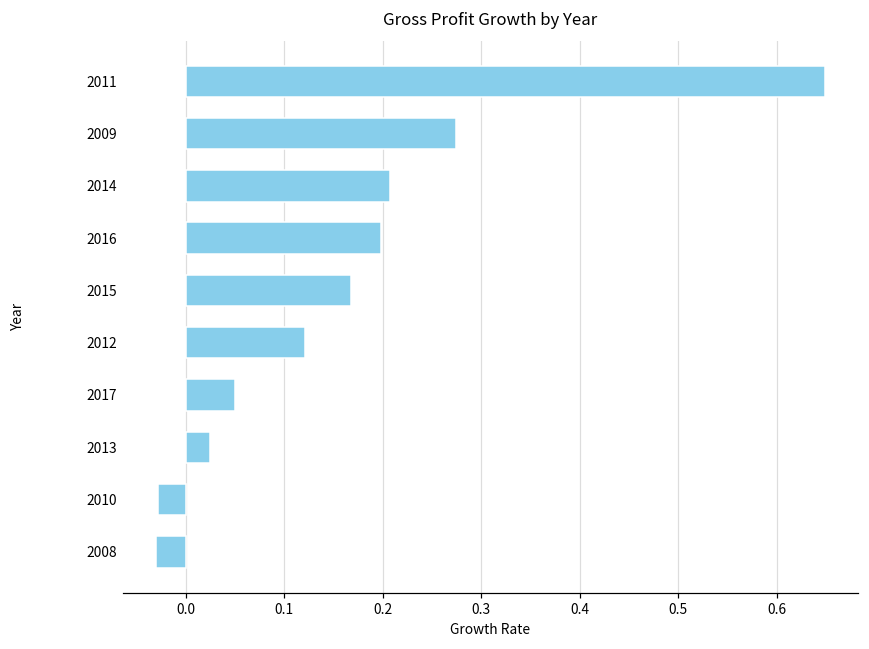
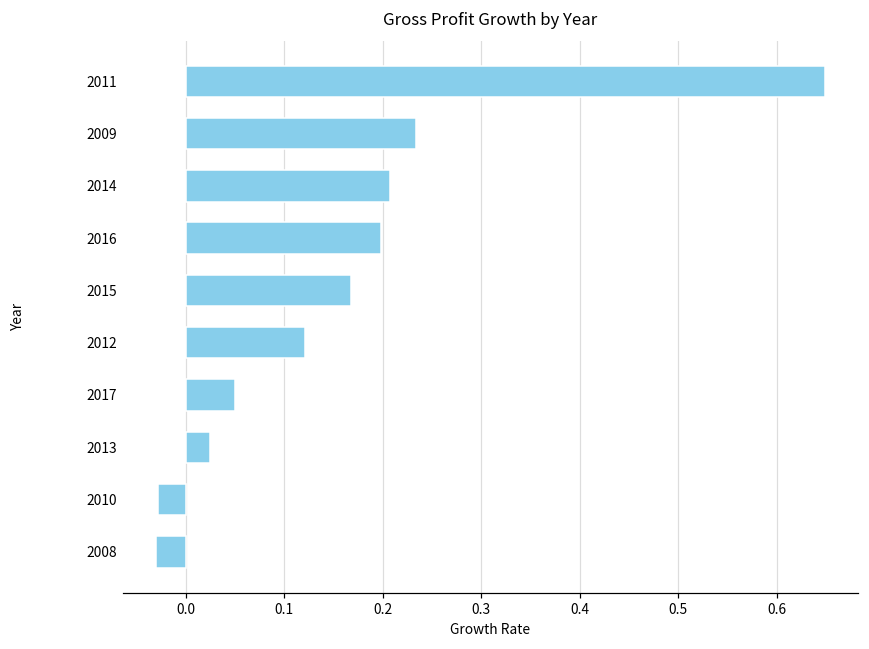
  {
    "2011": 0.65,
-   "2009": 0.27,
+   "2009": 0.23,
    "2014": 0.21,
    "2016": 0.20,
    "2015": 0.17,
    "2012": 0.12,
    "2017": 0.05,
    "2013": 0.02,
    "2010": -0.03,
    "2008": -0.03
  }
